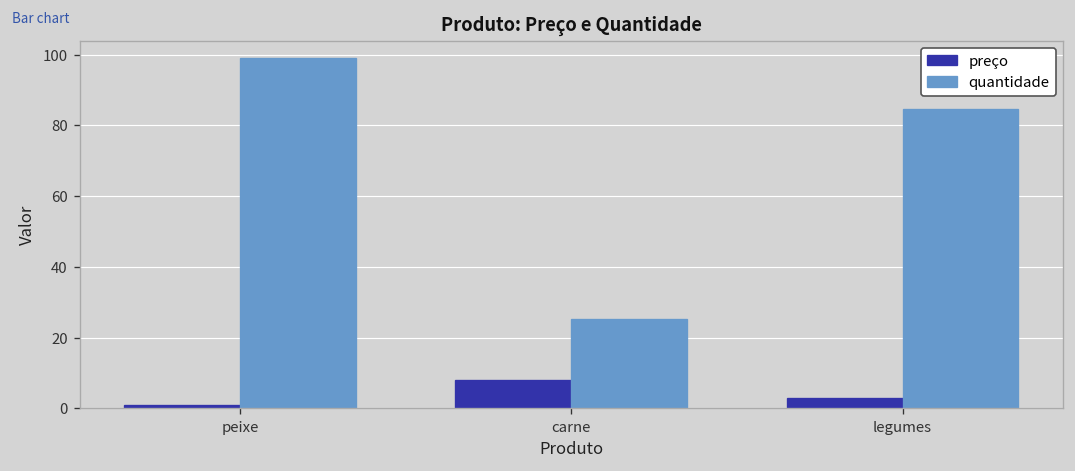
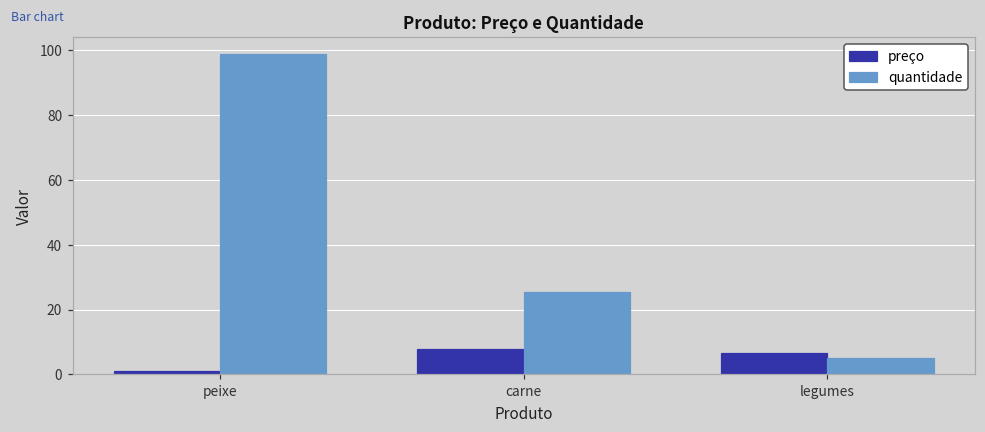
  {
    "preço": {
      "peixe": 1,
      "carne": 8,
-     "legumes": 3
+     "legumes": 7
    },
    "quantidade": {
      "peixe": 99,
      "carne": 25,
-     "legumes": 85
+     "legumes": 5
    }
  }
